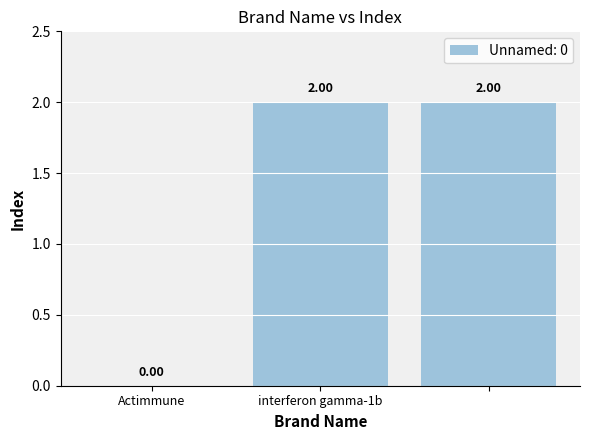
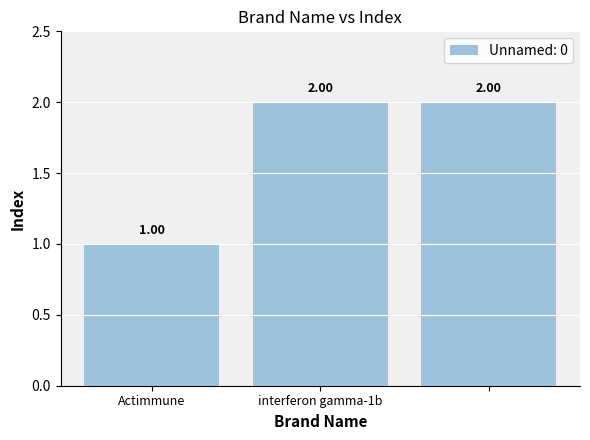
  {
-   "Actimmune": 0.00,
+   "Actimmune": 1.00,
    "interferon gamma-1b": 2.00
  }
